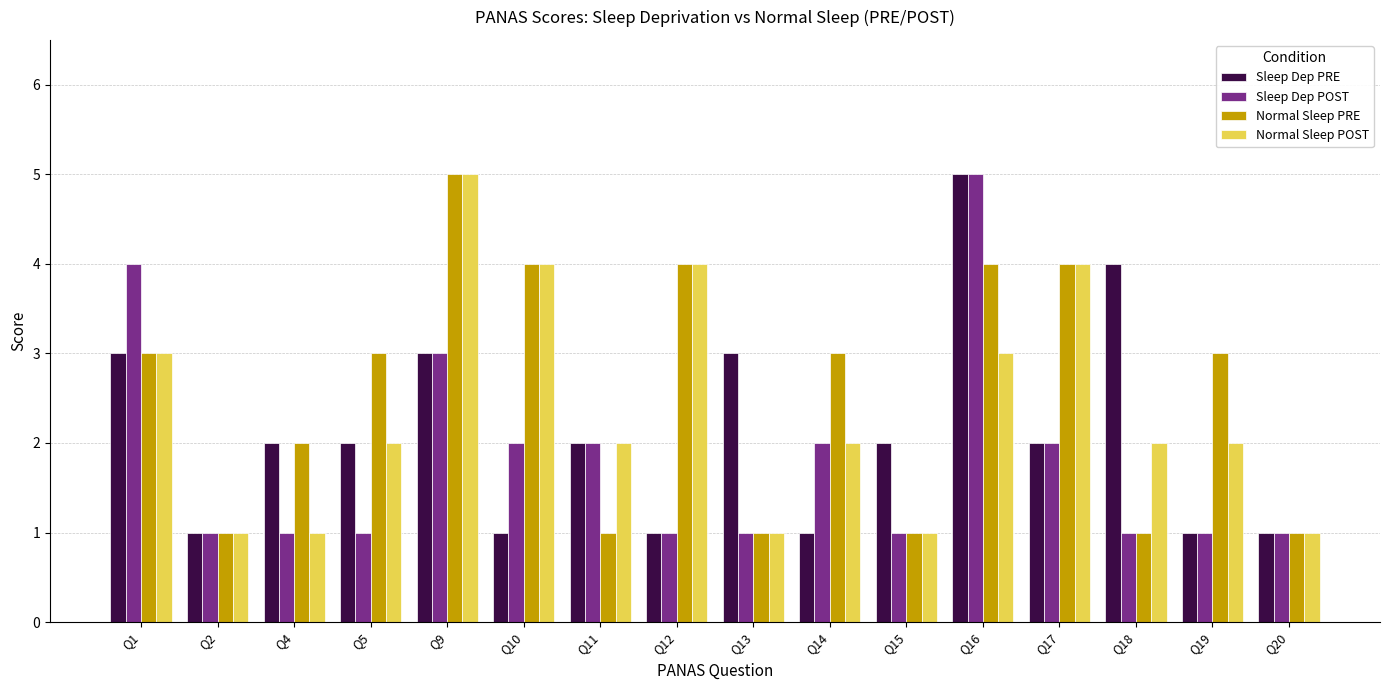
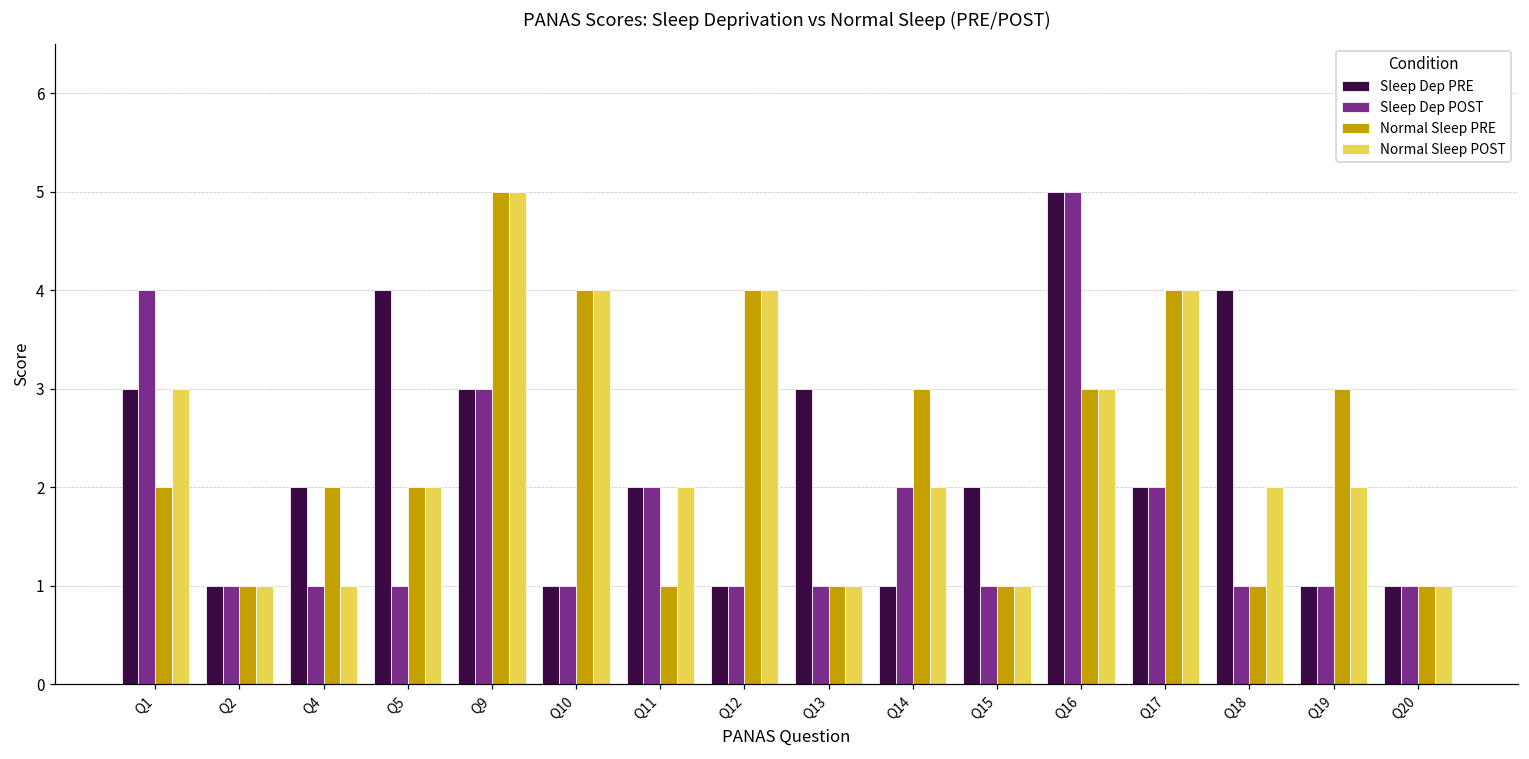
  {
    "Sleep Dep PRE": {
      "Q1": 3,
      "Q2": 1,
      "Q4": 2,
-     "Q5": 2,
+     "Q5": 4,
      "Q9": 3,
      "Q10": 1,
      "Q11": 2,
      "Q12": 1,
      "Q13": 3,
      "Q14": 1,
      "Q15": 2,
      "Q16": 5,
      "Q17": 2,
      "Q18": 4,
      "Q19": 1,
      "Q20": 1
    },
    "Sleep Dep POST": {
      "Q1": 4,
      "Q2": 1,
      "Q4": 1,
      "Q5": 1,
      "Q9": 3,
-     "Q10": 2,
+     "Q10": 1,
      "Q11": 2,
      "Q12": 1,
      "Q13": 1,
      "Q14": 2,
      "Q15": 1,
      "Q16": 5,
      "Q17": 2,
      "Q18": 1,
      "Q19": 1,
      "Q20": 1
    },
    "Normal Sleep PRE": {
-     "Q1": 3,
+     "Q1": 2,
      "Q2": 1,
      "Q4": 2,
-     "Q5": 3,
+     "Q5": 2,
      "Q9": 5,
      "Q10": 4,
      "Q11": 1,
      "Q12": 4,
      "Q13": 1,
      "Q14": 3,
      "Q15": 1,
-     "Q16": 4,
+     "Q16": 3,
      "Q17": 4,
      "Q18": 1,
      "Q19": 3,
      "Q20": 1
    },
    "Normal Sleep POST": {
      "Q1": 3,
      "Q2": 1,
      "Q4": 1,
      "Q5": 2,
      "Q9": 5,
      "Q10": 4,
      "Q11": 2,
      "Q12": 4,
      "Q13": 1,
      "Q14": 2,
      "Q15": 1,
      "Q16": 3,
      "Q17": 4,
      "Q18": 2,
      "Q19": 2,
      "Q20": 1
    }
  }
